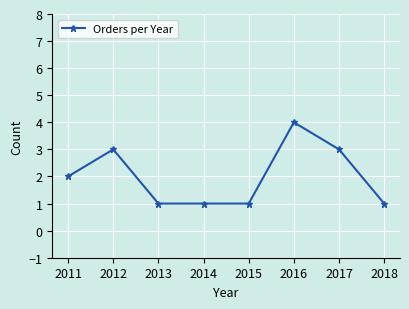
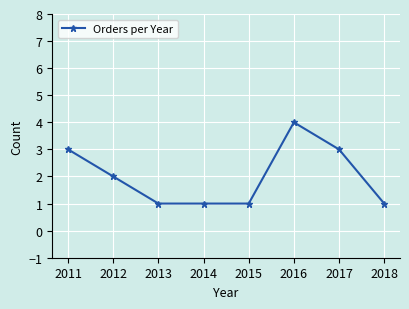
  {
-   "2011": 2,
-   "2012": 3,
+   "2011": 3,
+   "2012": 2,
    "2013": 1,
    "2014": 1,
    "2015": 1,
    "2016": 4,
    "2017": 3,
    "2018": 1
  }
